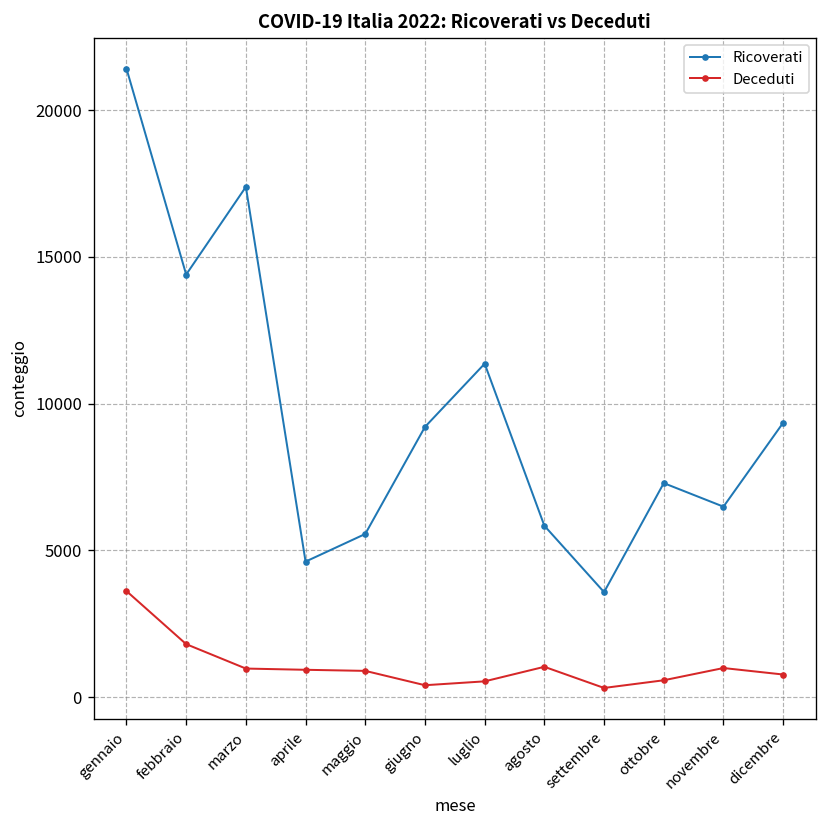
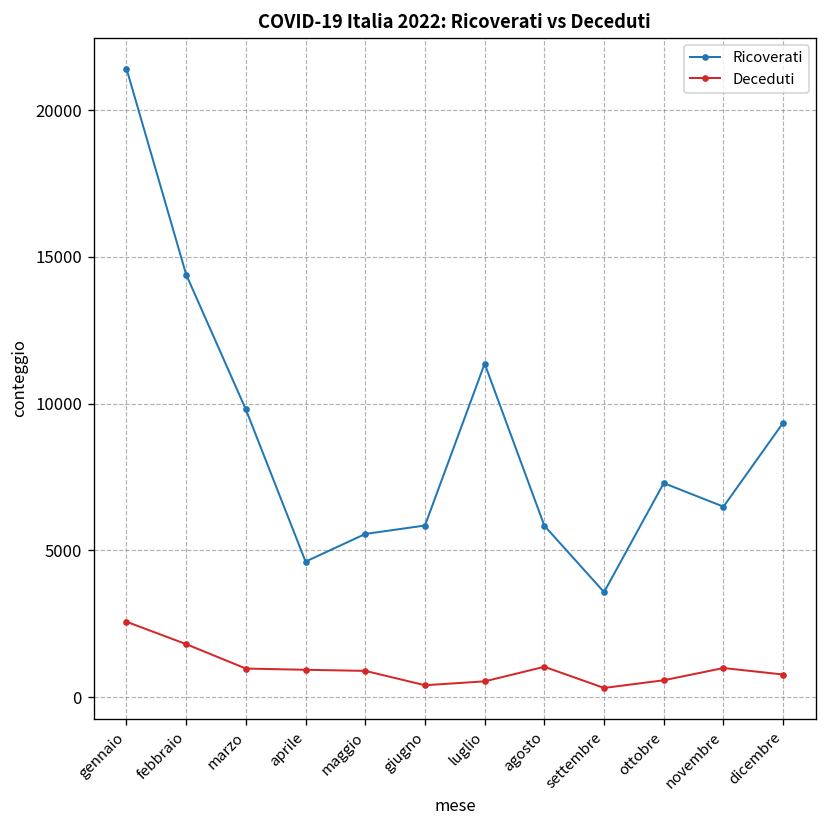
  {
    "Ricoverati": {
      "gennaio": 21400,
      "febbraio": 14400,
-     "marzo": 17400,
+     "marzo": 9800,
      "aprile": 4600,
      "maggio": 5600,
-     "giugno": 9200,
+     "giugno": 5800,
      "luglio": 11400,
      "agosto": 5800,
      "settembre": 3600,
      "ottobre": 7300,
      "novembre": 6500,
      "dicembre": 9300
    },
    "Deceduti": {
-     "gennaio": 3600,
+     "gennaio": 2600,
      "febbraio": 1800,
      "marzo": 1000,
      "aprile": 900,
      "maggio": 900,
      "giugno": 400,
      "luglio": 500,
      "agosto": 1000,
      "settembre": 300,
      "ottobre": 600,
      "novembre": 1000,
      "dicembre": 800
    }
  }
